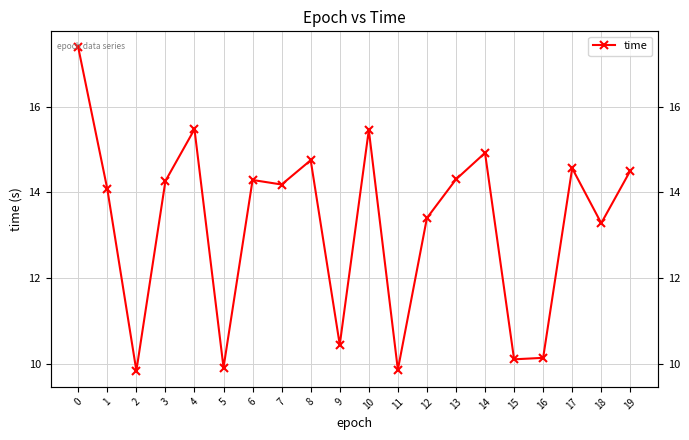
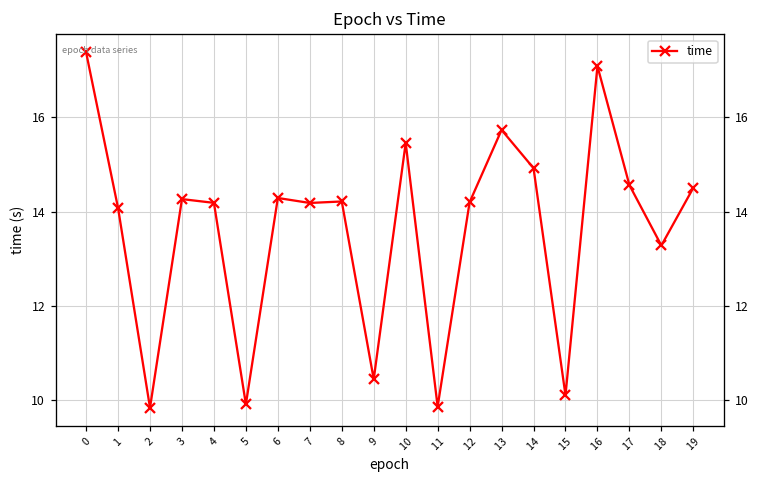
  {
    "0": 17.4,
    "1": 14.1,
    "2": 9.8,
    "3": 14.3,
-   "4": 15.5,
+   "4": 14.2,
    "5": 9.9,
    "6": 14.3,
    "7": 14.2,
-   "8": 14.7,
+   "8": 14.2,
    "9": 10.4,
    "10": 15.5,
    "11": 9.9,
-   "12": 13.4,
-   "13": 14.3,
+   "12": 14.2,
+   "13": 15.7,
    "14": 14.9,
    "15": 10.1,
-   "16": 10.1,
+   "16": 17.1,
    "17": 14.6,
    "18": 13.3,
    "19": 14.5
  }
